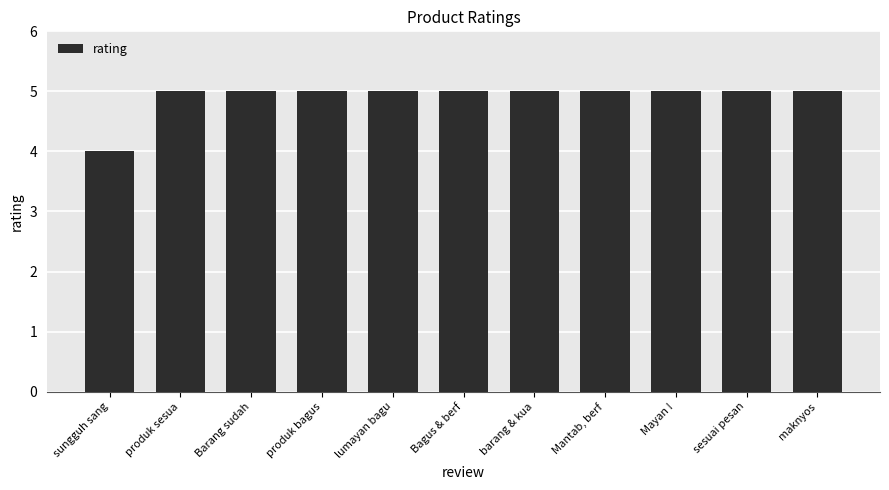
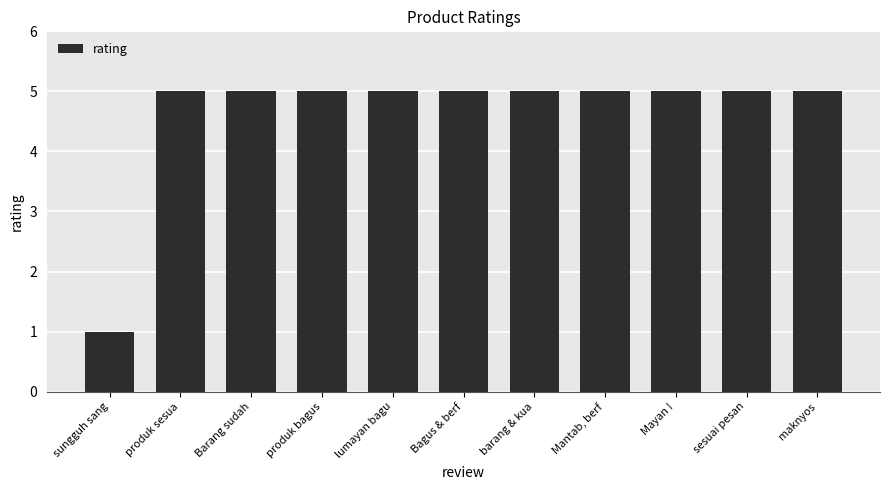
  {
-   "sungguh sang": 4,
+   "sungguh sang": 1,
    "produk sesua": 5,
    "Barang sudah": 5,
    "produk bagus": 5,
    "lumayan bagu": 5,
    "Bagus & berf": 5,
    "barang & kua": 5,
    "Mantab, berf": 5,
    "Mayan !": 5,
    "sesuai pesan": 5,
    "maknyos": 5
  }
